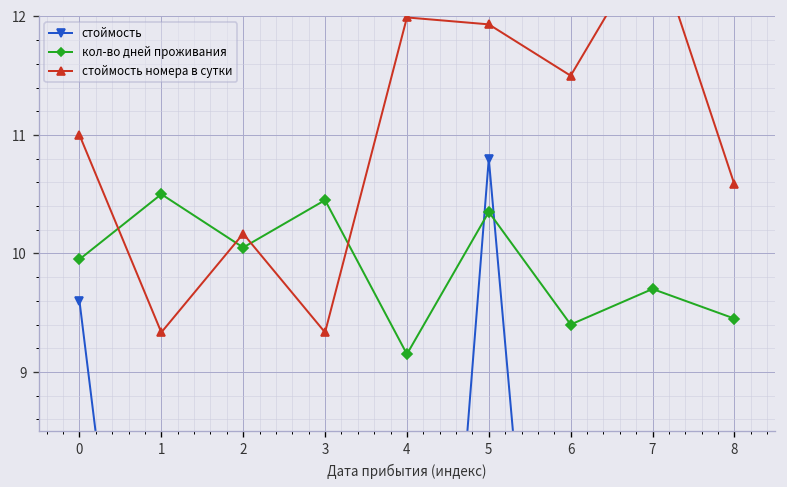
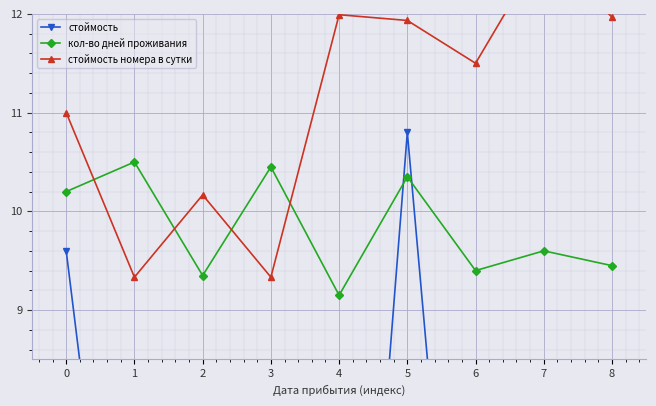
  {
    "стоймость": {
      "0": 9.6,
      "5": 10.8
    },
    "кол-во дней проживания": {
-     "0": 10.0,
+     "0": 10.2,
      "1": 10.5,
-     "2": 10.1,
+     "2": 9.4,
      "3": 10.5,
      "4": 9.2,
      "5": 10.4,
      "6": 9.4,
-     "7": 9.7,
+     "7": 9.6,
      "8": 9.5
    },
    "стоймость номера в сутки": {
      "0": 11.0,
      "1": 9.3,
      "2": 10.2,
      "3": 9.3,
      "4": 12.0,
      "5": 11.9,
      "6": 11.5,
-     "8": 10.6
+     "8": 12.0
    }
  }
